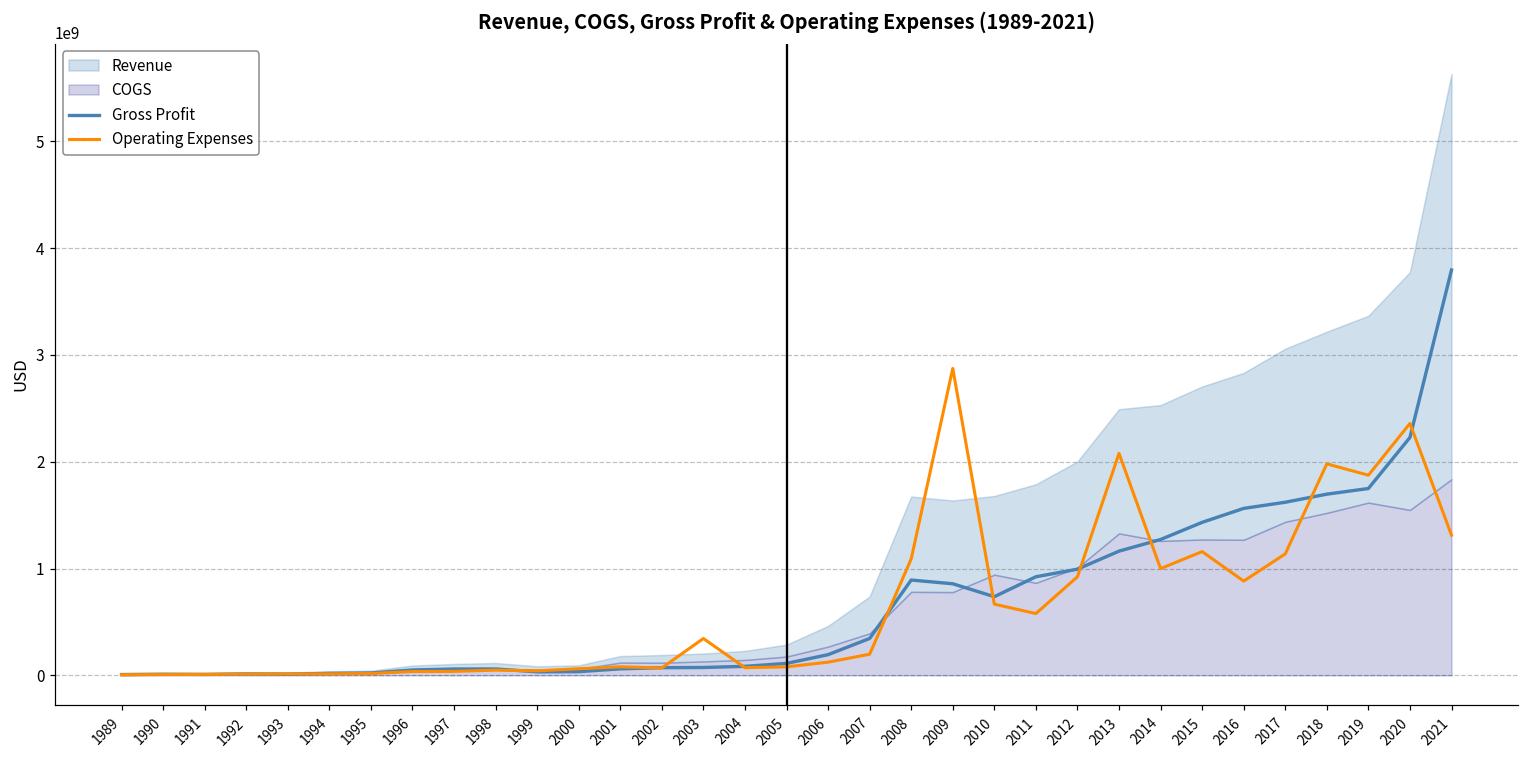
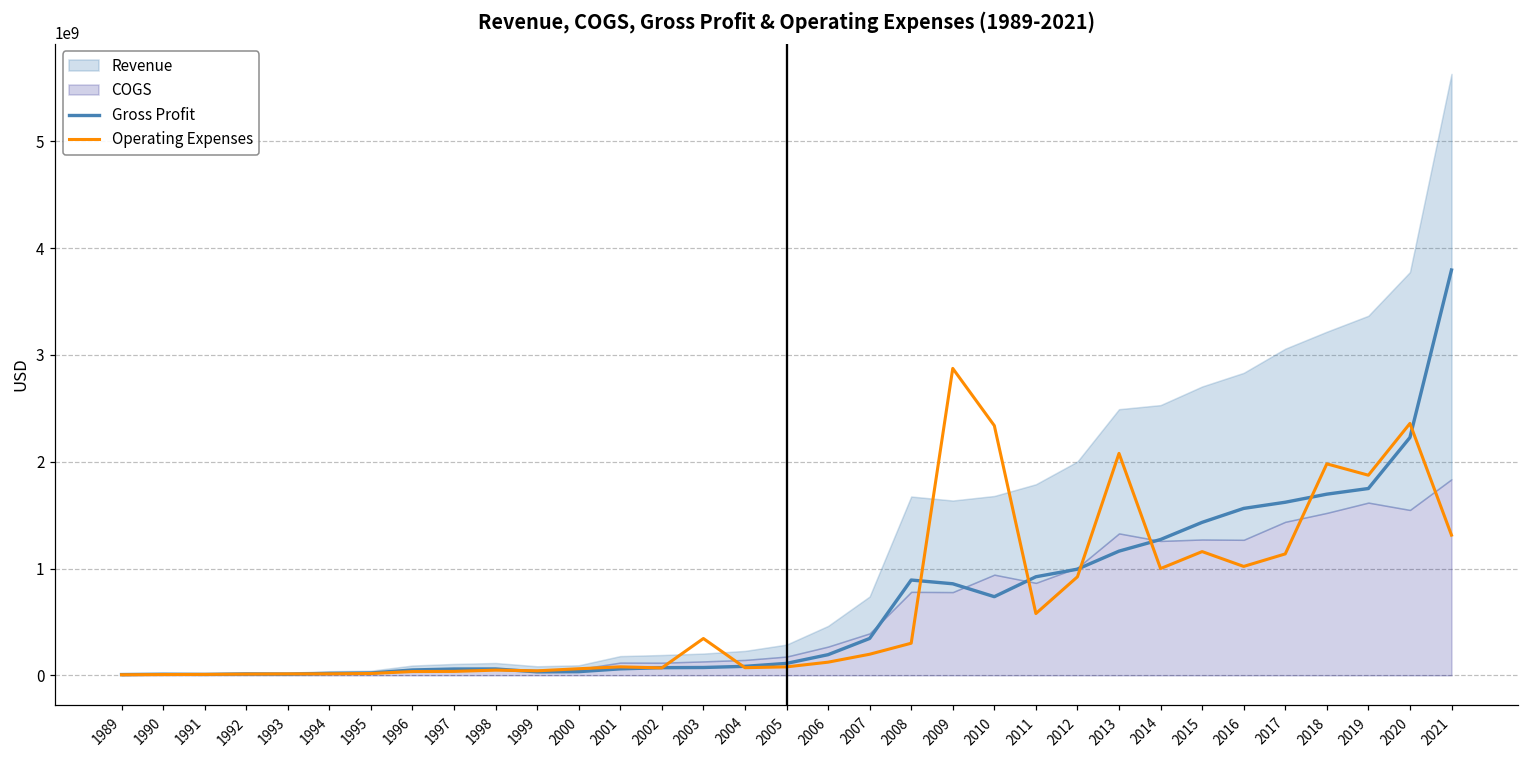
  {
    "Operating Expenses": {
      "2003": 300000000,
      "2005": 100000000,
      "2006": 100000000,
      "2007": 200000000,
-     "2008": 1100000000,
+     "2008": 300000000,
      "2009": 2900000000,
-     "2010": 700000000,
+     "2010": 2300000000,
      "2011": 600000000,
      "2012": 900000000,
      "2013": 2100000000,
      "2014": 1000000000,
      "2015": 1200000000,
-     "2016": 900000000,
+     "2016": 1000000000,
      "2017": 1100000000,
      "2018": 2000000000,
      "2019": 1900000000,
      "2020": 2400000000,
      "2021": 1300000000
    }
  }
